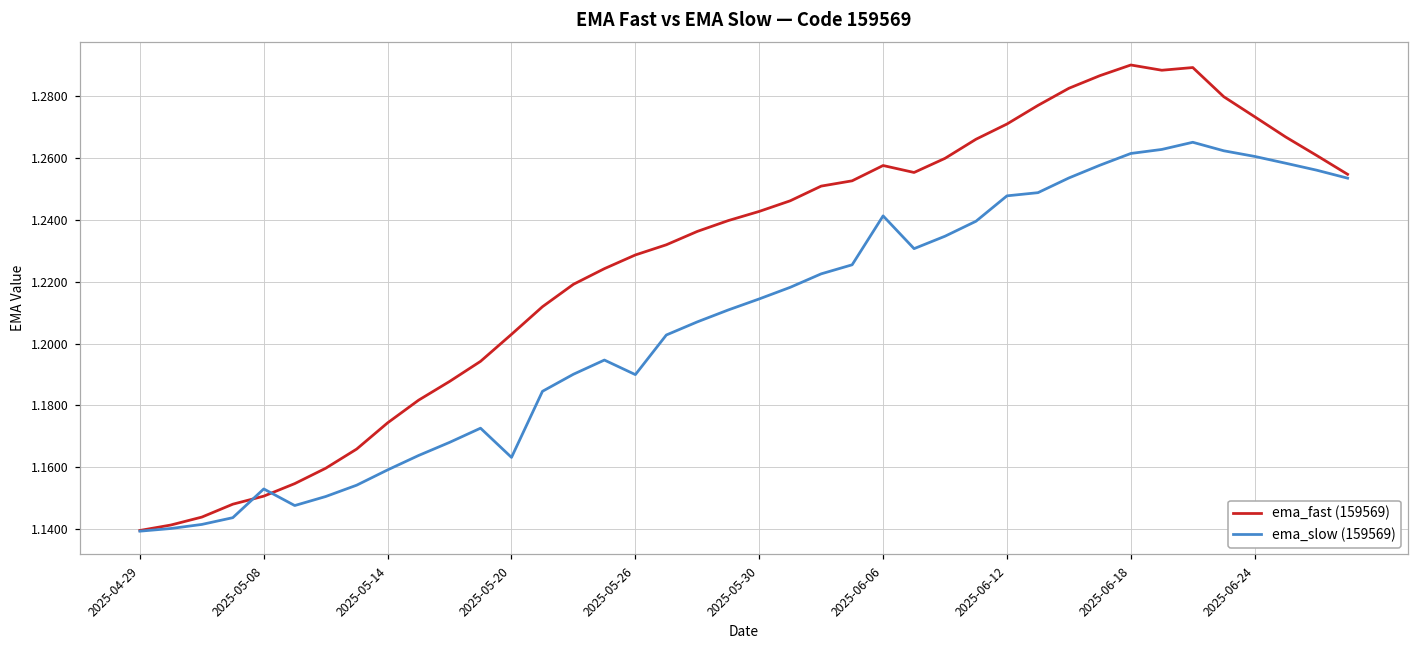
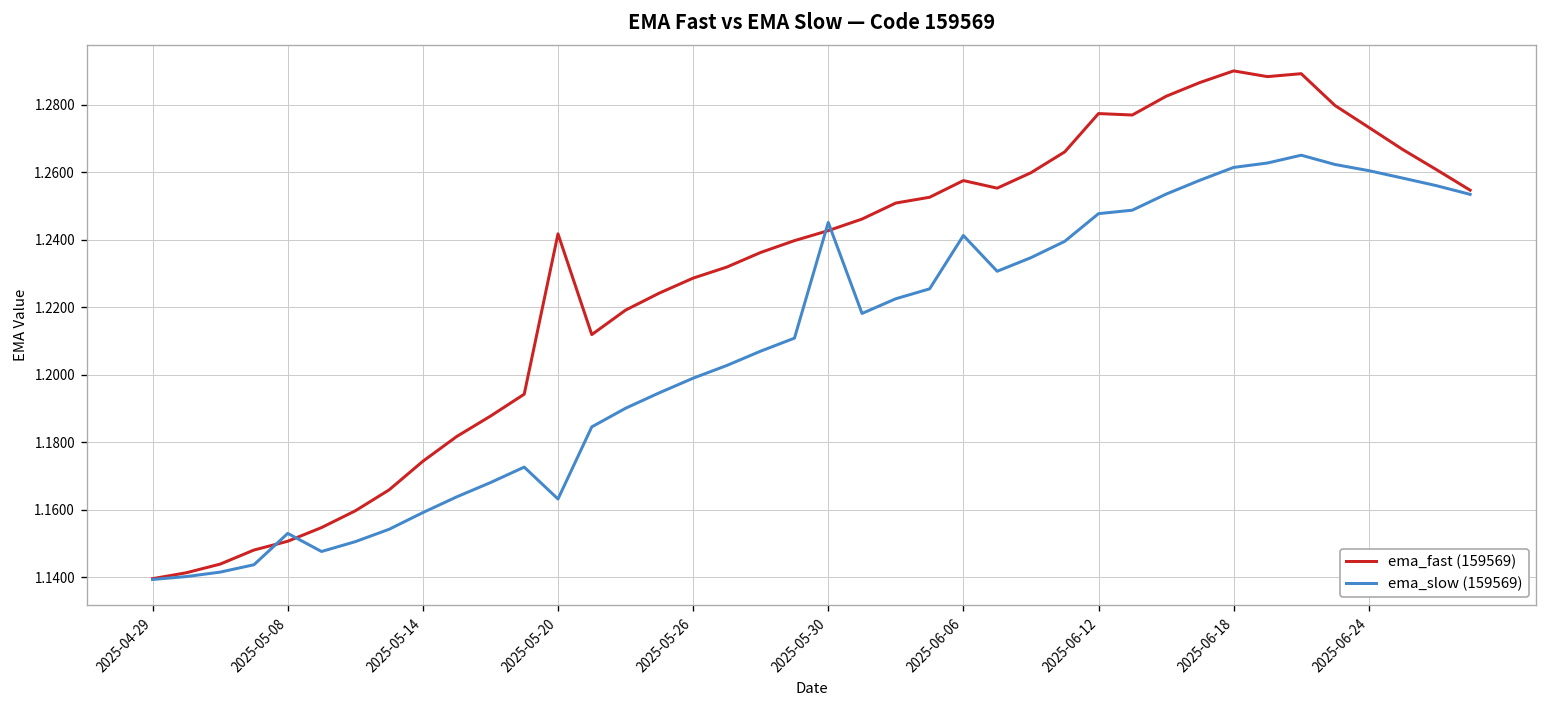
  {
    "ema_fast (159569)": {
      "2025-05-08": 1.151,
      "2025-05-14": 1.174,
-     "2025-05-20": 1.203,
+     "2025-05-20": 1.242,
      "2025-05-26": 1.229,
      "2025-05-30": 1.243,
      "2025-06-06": 1.258,
-     "2025-06-12": 1.271,
+     "2025-06-12": 1.277,
      "2025-06-18": 1.290,
      "2025-06-24": 1.273
    },
    "ema_slow (159569)": {
      "2025-05-08": 1.153,
      "2025-05-14": 1.159,
      "2025-05-20": 1.163,
-     "2025-05-26": 1.190,
-     "2025-05-30": 1.214,
+     "2025-05-26": 1.199,
+     "2025-05-30": 1.245,
      "2025-06-06": 1.241,
      "2025-06-12": 1.248,
      "2025-06-18": 1.261,
      "2025-06-24": 1.260
    }
  }
